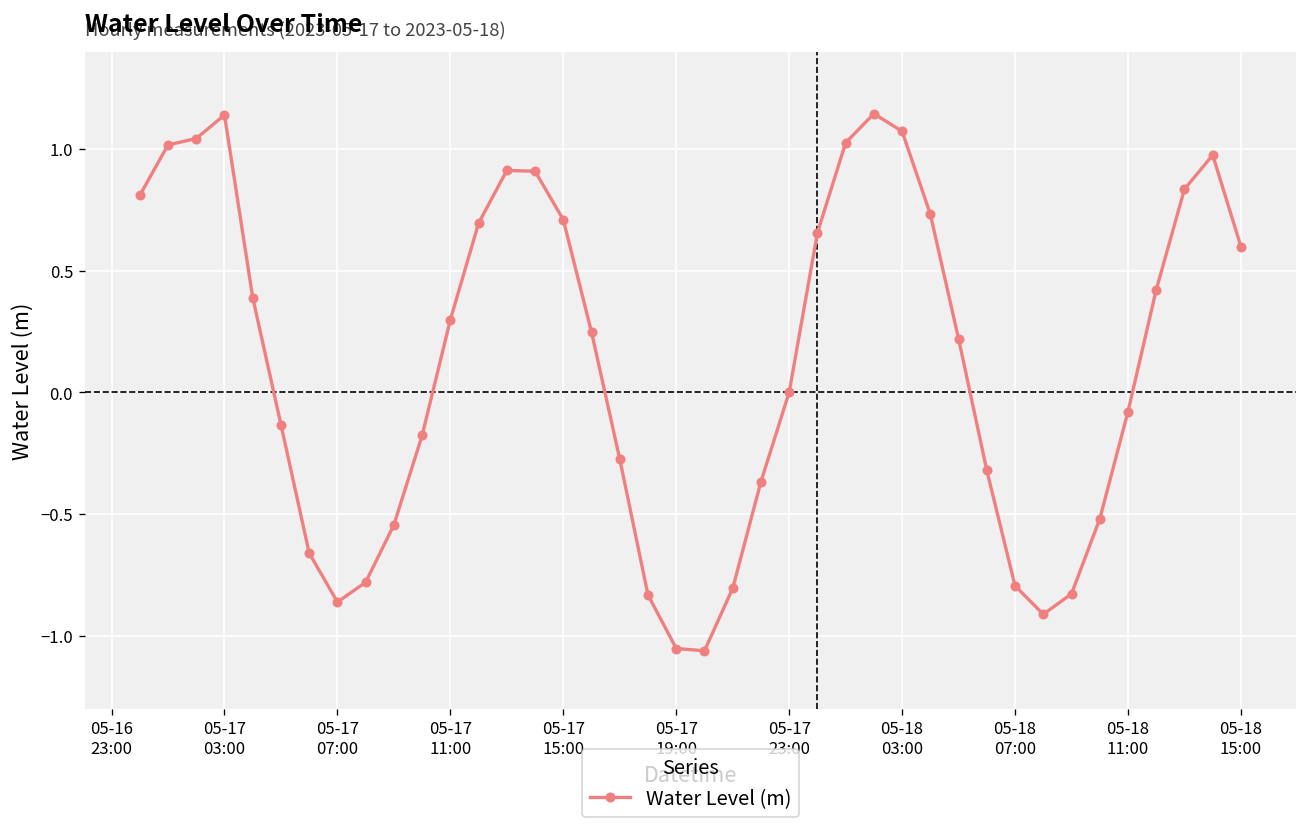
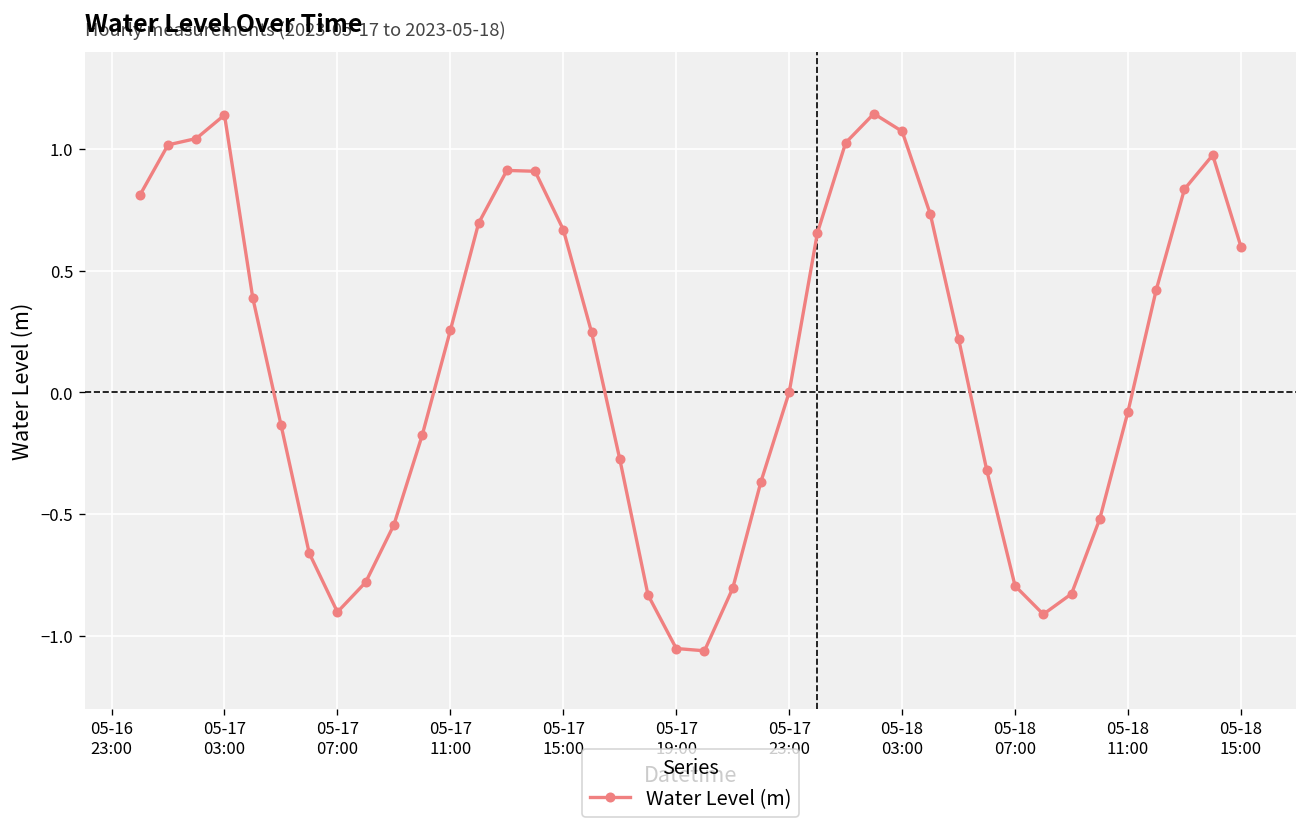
  {
    "05-17 03:00": 1.14,
-   "05-17 07:00": -0.86,
-   "05-17 11:00": 0.30,
-   "05-17 15:00": 0.71,
+   "05-17 07:00": -0.90,
+   "05-17 11:00": 0.25,
+   "05-17 15:00": 0.67,
    "05-17 19:00": -1.05,
    "05-17 23:00": 0.00,
    "05-18 03:00": 1.07,
    "05-18 07:00": -0.80,
    "05-18 11:00": -0.08,
    "05-18 15:00": 0.60
  }
